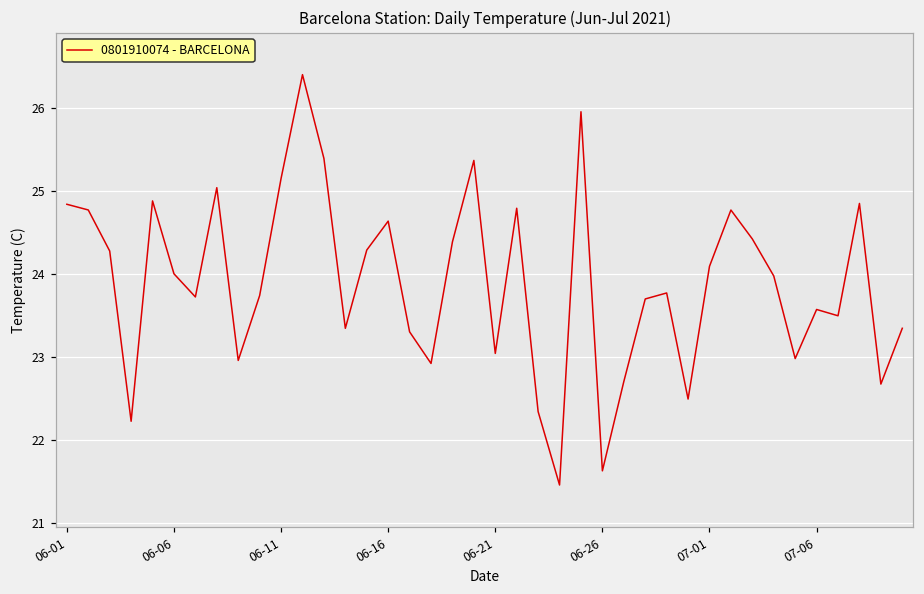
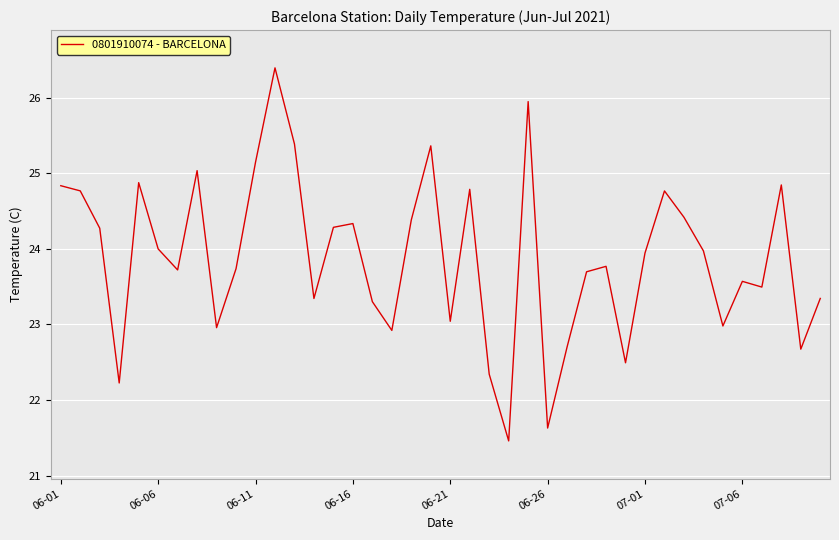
  {
    "06-01": 24.8,
    "06-06": 24.0,
    "06-11": 25.1,
-   "06-16": 24.6,
+   "06-16": 24.3,
    "06-21": 23.0,
    "06-26": 21.6,
-   "07-01": 24.1,
+   "07-01": 23.9,
    "07-06": 23.6
  }
